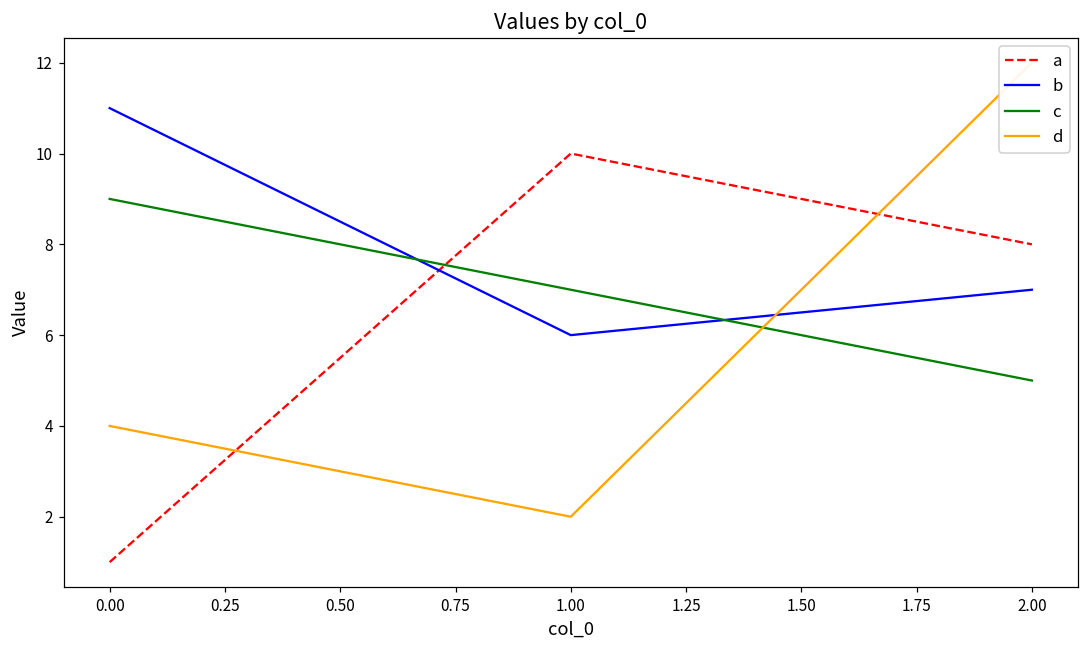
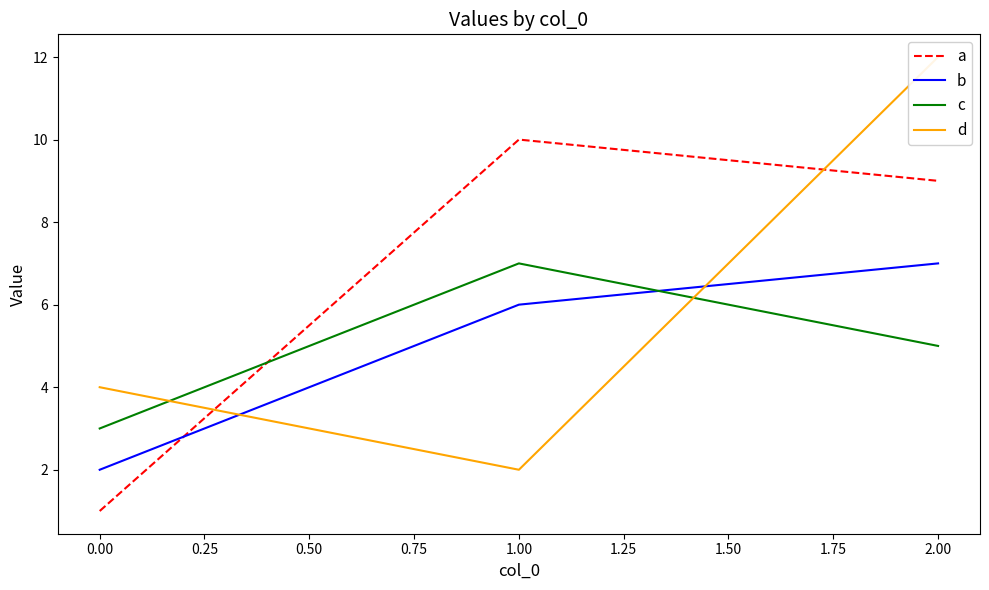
  {
    "a": {
      "0.00": 1,
      "1.00": 10,
-     "2.00": 8
+     "2.00": 9
    },
    "b": {
-     "0.00": 11,
+     "0.00": 2,
      "1.00": 6,
      "2.00": 7
    },
    "c": {
-     "0.00": 9,
+     "0.00": 3,
      "1.00": 7,
      "2.00": 5
    },
    "d": {
      "0.00": 4,
      "1.00": 2
    }
  }
